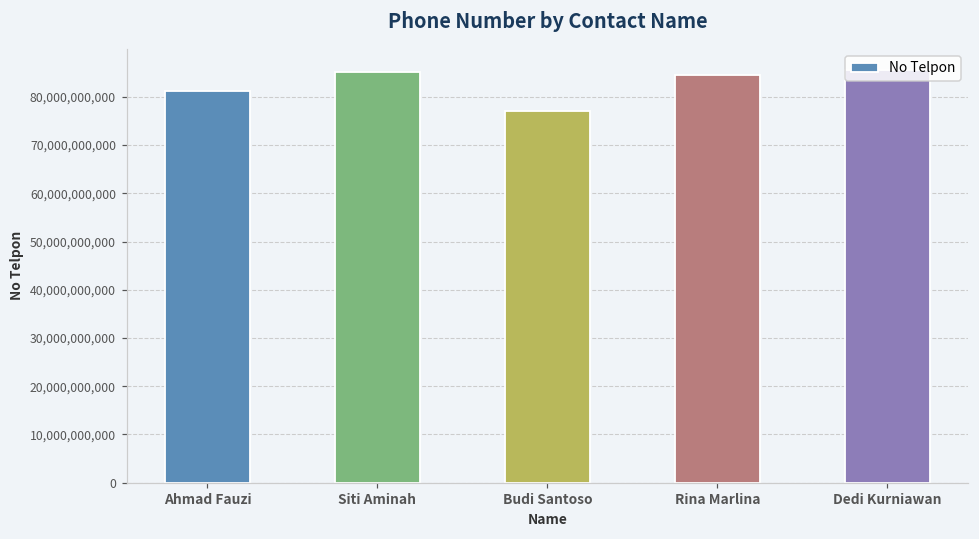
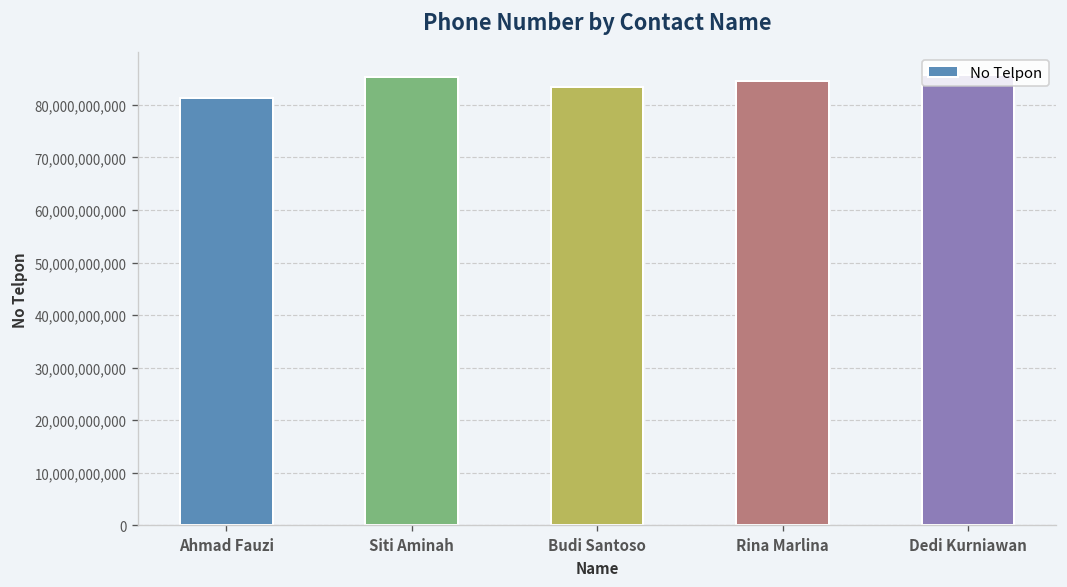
  {
    "Ahmad Fauzi": "81,000,000,000",
    "Siti Aminah": "85,000,000,000",
-   "Budi Santoso": "77,000,000,000",
+   "Budi Santoso": "83,000,000,000",
    "Rina Marlina": "85,000,000,000"
  }
